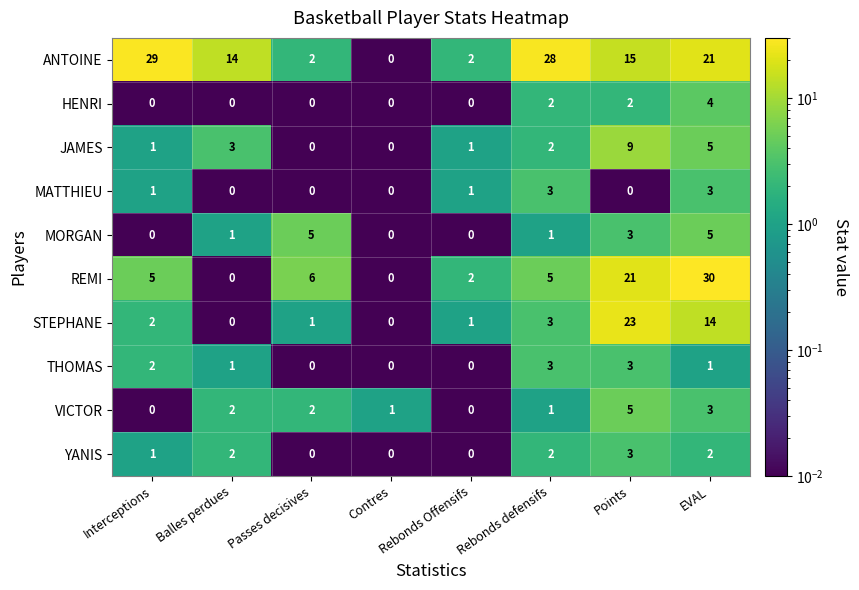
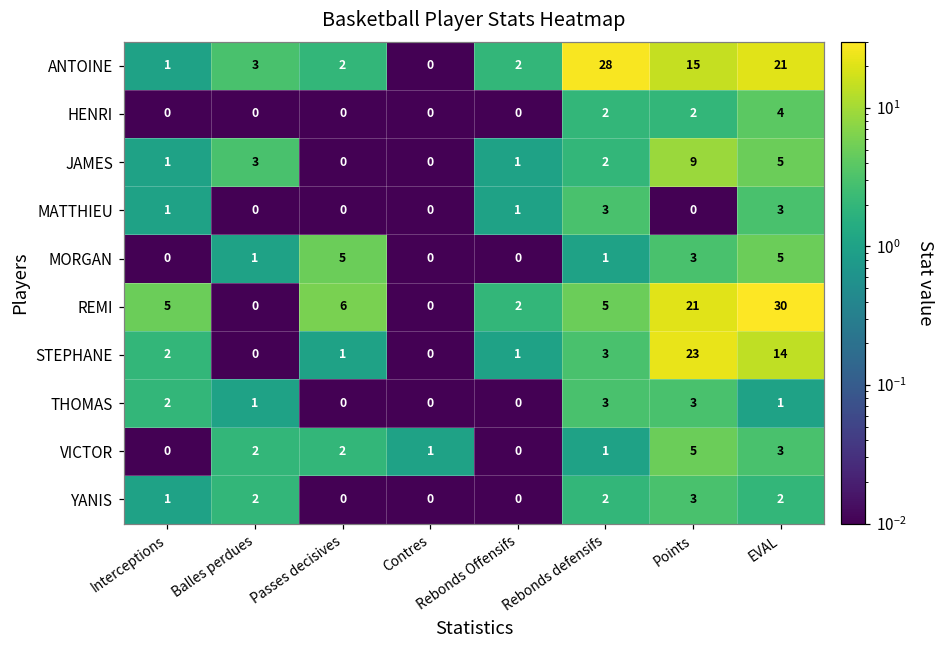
  {
    "ANTOINE": {
-     "Interceptions": 29,
-     "Balles perdues": 14,
+     "Interceptions": 1,
+     "Balles perdues": 3,
      "Passes decisives": 2,
      "Contres": 0,
      "Rebonds Offensifs": 2,
      "Rebonds defensifs": 28,
      "Points": 15,
      "EVAL": 21
    },
    "HENRI": {
      "Interceptions": 0,
      "Balles perdues": 0,
      "Passes decisives": 0,
      "Contres": 0,
      "Rebonds Offensifs": 0,
      "Rebonds defensifs": 2,
      "Points": 2,
      "EVAL": 4
    },
    "JAMES": {
      "Interceptions": 1,
      "Balles perdues": 3,
      "Passes decisives": 0,
      "Contres": 0,
      "Rebonds Offensifs": 1,
      "Rebonds defensifs": 2,
      "Points": 9,
      "EVAL": 5
    },
    "MATTHIEU": {
      "Interceptions": 1,
      "Balles perdues": 0,
      "Passes decisives": 0,
      "Contres": 0,
      "Rebonds Offensifs": 1,
      "Rebonds defensifs": 3,
      "Points": 0,
      "EVAL": 3
    },
    "MORGAN": {
      "Interceptions": 0,
      "Balles perdues": 1,
      "Passes decisives": 5,
      "Contres": 0,
      "Rebonds Offensifs": 0,
      "Rebonds defensifs": 1,
      "Points": 3,
      "EVAL": 5
    },
    "REMI": {
      "Interceptions": 5,
      "Balles perdues": 0,
      "Passes decisives": 6,
      "Contres": 0,
      "Rebonds Offensifs": 2,
      "Rebonds defensifs": 5,
      "Points": 21,
      "EVAL": 30
    },
    "STEPHANE": {
      "Interceptions": 2,
      "Balles perdues": 0,
      "Passes decisives": 1,
      "Contres": 0,
      "Rebonds Offensifs": 1,
      "Rebonds defensifs": 3,
      "Points": 23,
      "EVAL": 14
    },
    "THOMAS": {
      "Interceptions": 2,
      "Balles perdues": 1,
      "Passes decisives": 0,
      "Contres": 0,
      "Rebonds Offensifs": 0,
      "Rebonds defensifs": 3,
      "Points": 3,
      "EVAL": 1
    },
    "VICTOR": {
      "Interceptions": 0,
      "Balles perdues": 2,
      "Passes decisives": 2,
      "Contres": 1,
      "Rebonds Offensifs": 0,
      "Rebonds defensifs": 1,
      "Points": 5,
      "EVAL": 3
    },
    "YANIS": {
      "Interceptions": 1,
      "Balles perdues": 2,
      "Passes decisives": 0,
      "Contres": 0,
      "Rebonds Offensifs": 0,
      "Rebonds defensifs": 2,
      "Points": 3,
      "EVAL": 2
    }
  }
